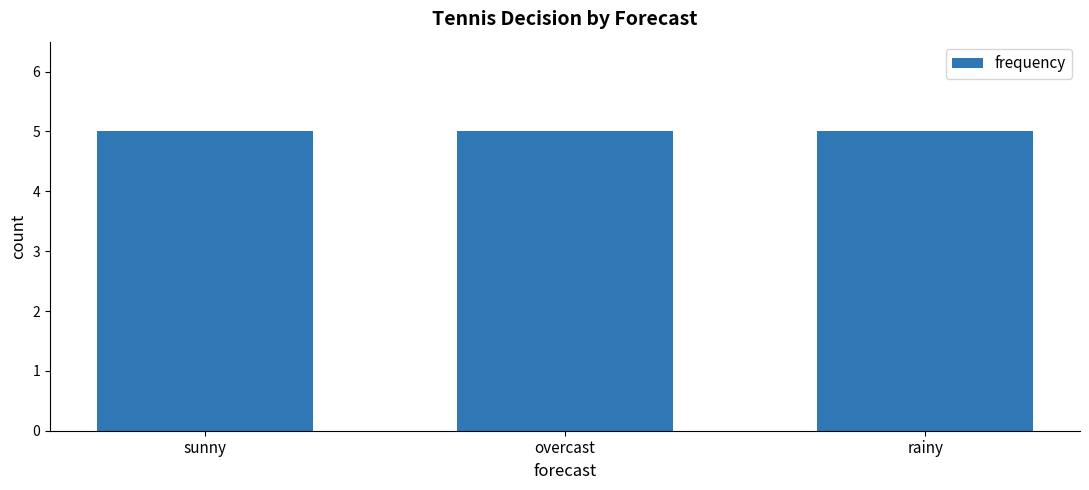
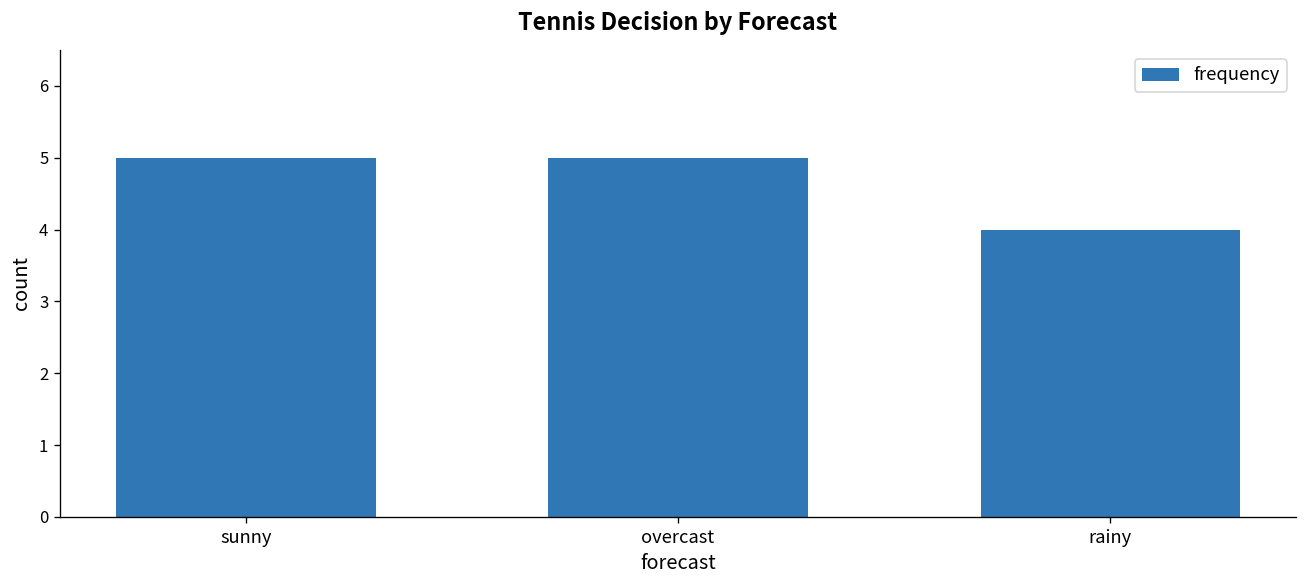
  {
    "sunny": 5,
    "overcast": 5,
-   "rainy": 5
+   "rainy": 4
  }
